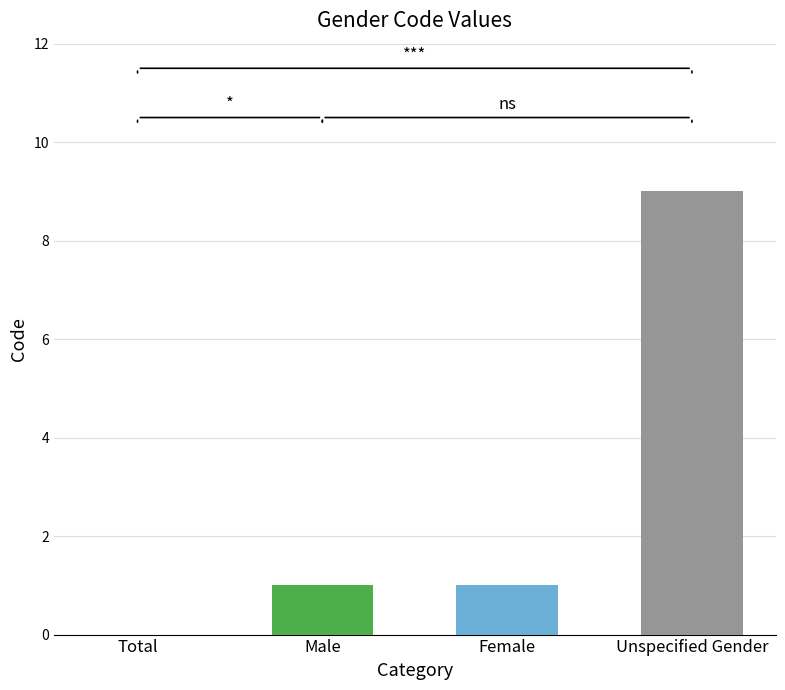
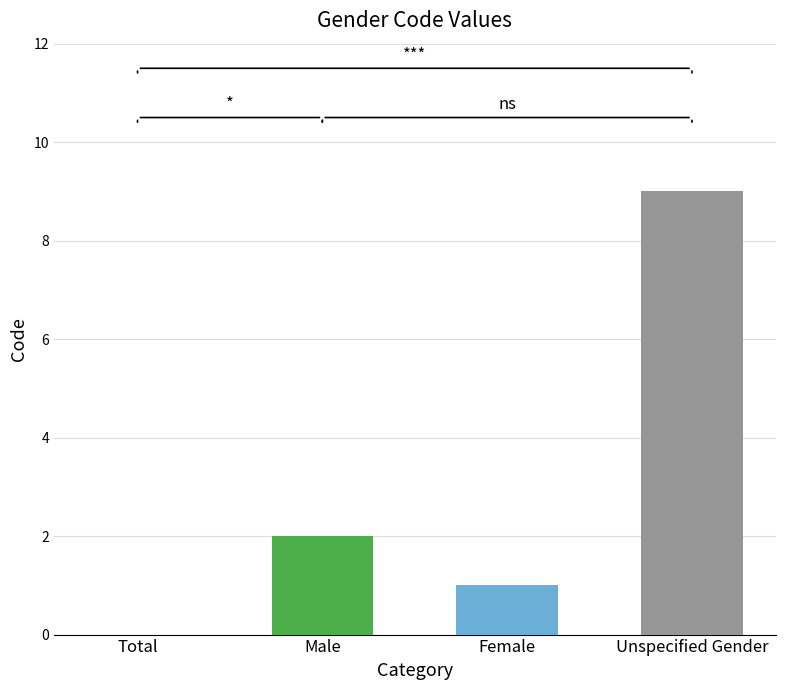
  {
    "Total": 0,
-   "Male": 1,
+   "Male": 2,
    "Female": 1,
    "Unspecified Gender": 9
  }
